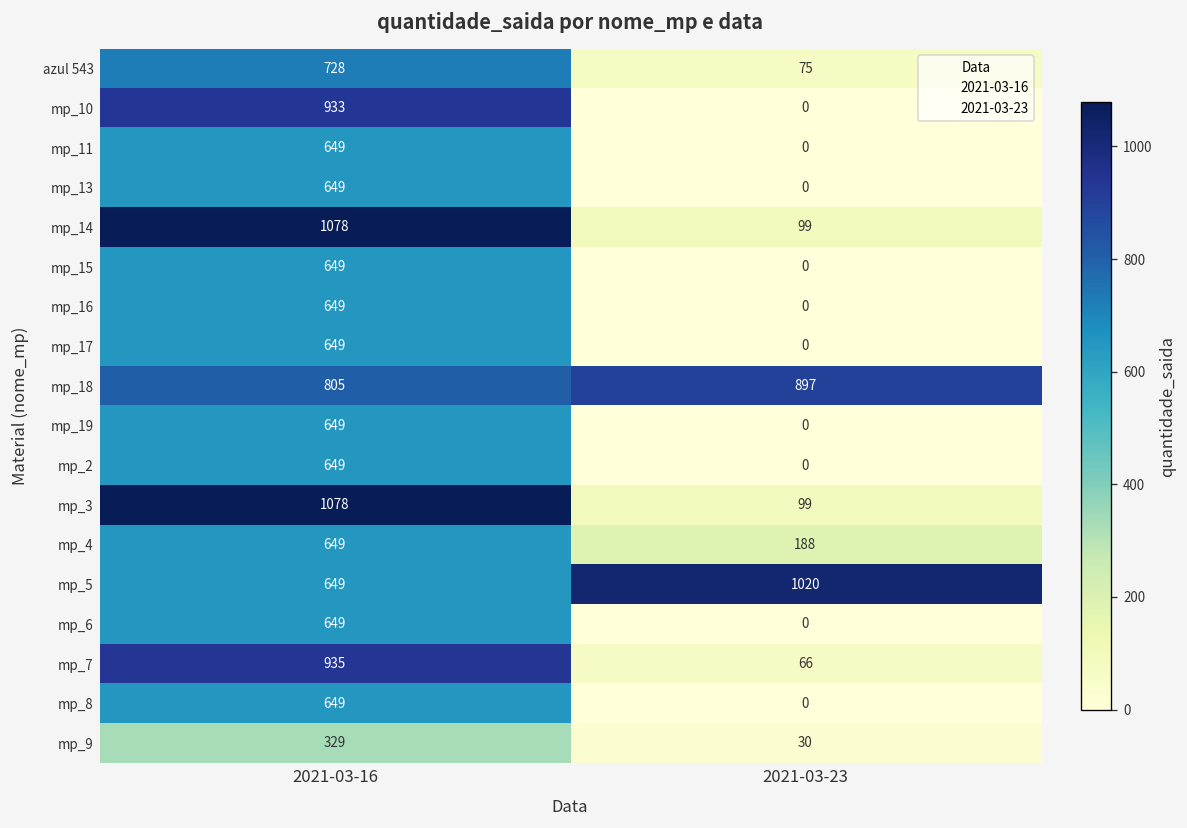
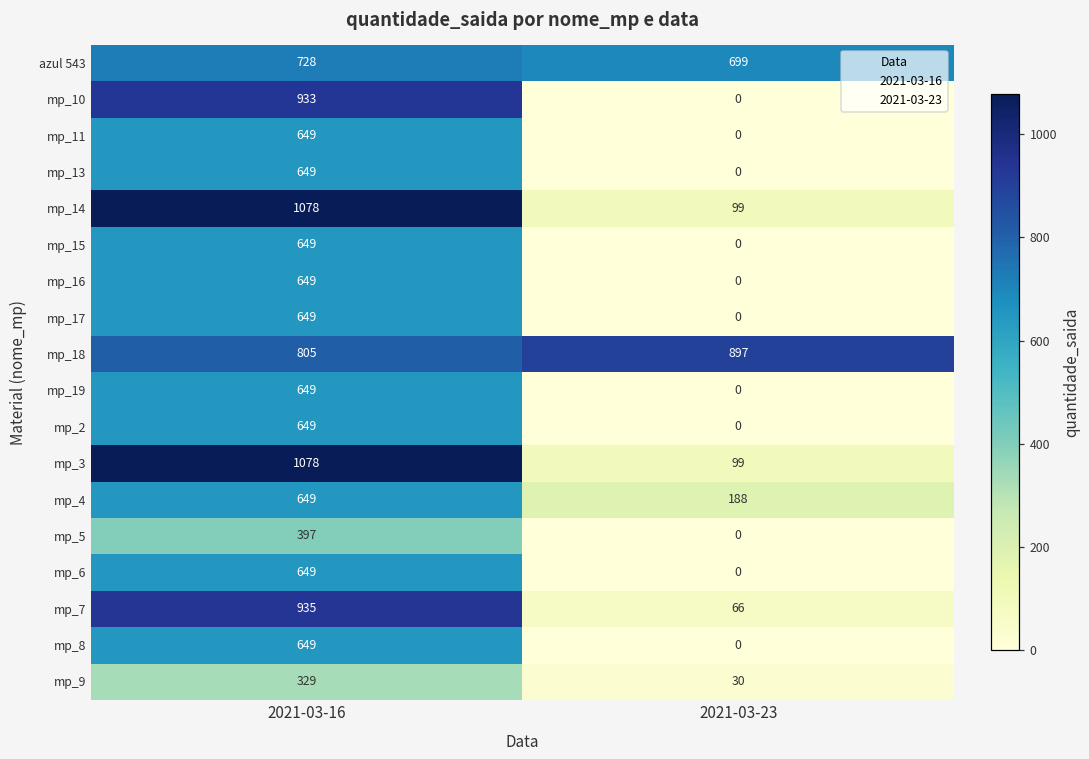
  {
    "azul 543": {
      "2021-03-16": 728,
-     "2021-03-23": 75
+     "2021-03-23": 699
    },
    "mp_10": {
      "2021-03-16": 933,
      "2021-03-23": 0
    },
    "mp_11": {
      "2021-03-16": 649,
      "2021-03-23": 0
    },
    "mp_13": {
      "2021-03-16": 649,
      "2021-03-23": 0
    },
    "mp_14": {
      "2021-03-16": 1078,
      "2021-03-23": 99
    },
    "mp_15": {
      "2021-03-16": 649,
      "2021-03-23": 0
    },
    "mp_16": {
      "2021-03-16": 649,
      "2021-03-23": 0
    },
    "mp_17": {
      "2021-03-16": 649,
      "2021-03-23": 0
    },
    "mp_18": {
      "2021-03-16": 805,
      "2021-03-23": 897
    },
    "mp_19": {
      "2021-03-16": 649,
      "2021-03-23": 0
    },
    "mp_2": {
      "2021-03-16": 649,
      "2021-03-23": 0
    },
    "mp_3": {
      "2021-03-16": 1078,
      "2021-03-23": 99
    },
    "mp_4": {
      "2021-03-16": 649,
      "2021-03-23": 188
    },
    "mp_5": {
-     "2021-03-16": 649,
-     "2021-03-23": 1020
+     "2021-03-16": 397,
+     "2021-03-23": 0
    },
    "mp_6": {
      "2021-03-16": 649,
      "2021-03-23": 0
    },
    "mp_7": {
      "2021-03-16": 935,
      "2021-03-23": 66
    },
    "mp_8": {
      "2021-03-16": 649,
      "2021-03-23": 0
    },
    "mp_9": {
      "2021-03-16": 329,
      "2021-03-23": 30
    }
  }
